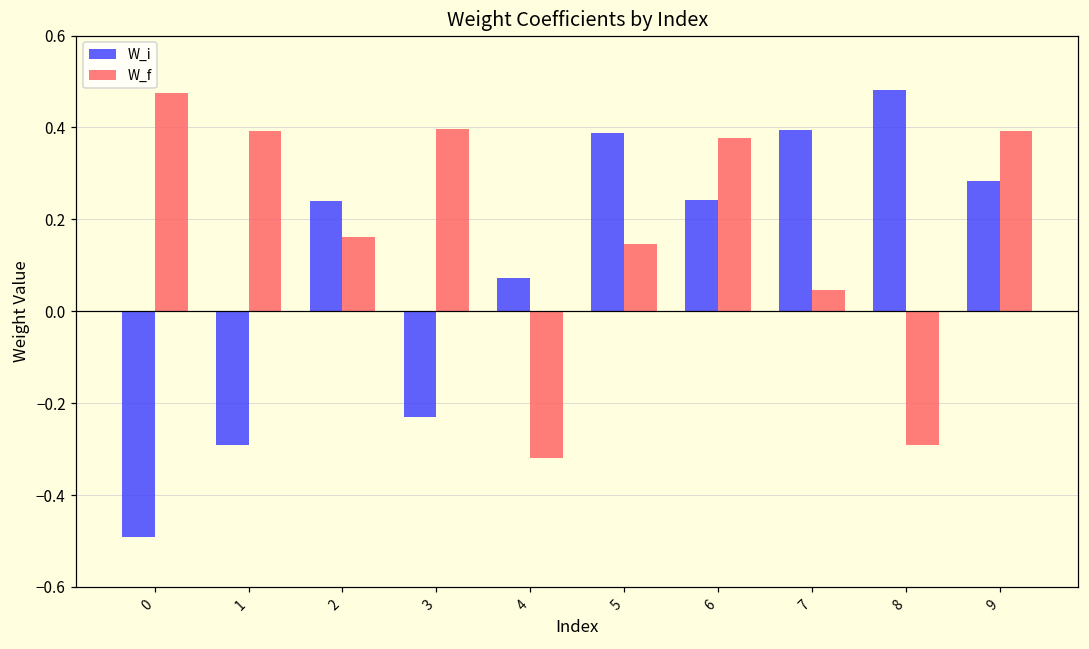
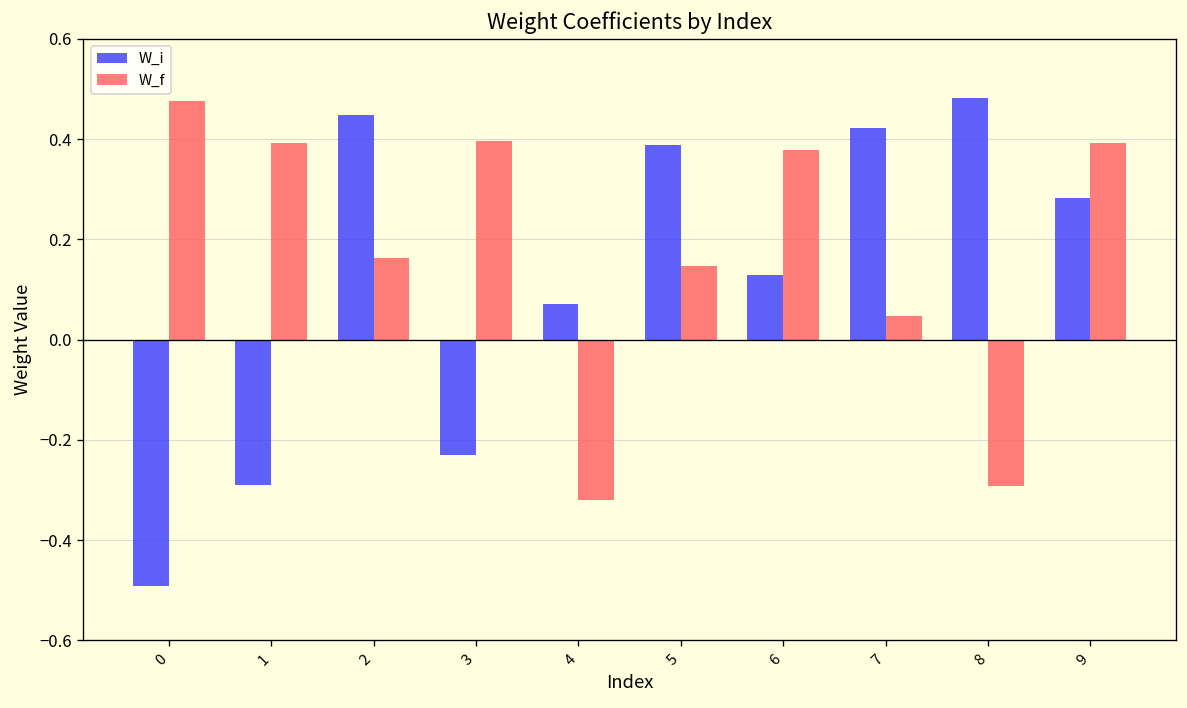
  {
    "W_i": {
      "0": -0.49,
      "1": -0.29,
-     "2": 0.24,
+     "2": 0.45,
      "3": -0.23,
      "4": 0.07,
      "5": 0.39,
-     "6": 0.24,
-     "7": 0.40,
+     "6": 0.13,
+     "7": 0.42,
      "8": 0.48,
      "9": 0.28
    },
    "W_f": {
      "0": 0.48,
      "1": 0.39,
      "2": 0.16,
      "3": 0.40,
      "4": -0.32,
      "5": 0.15,
      "6": 0.38,
      "7": 0.05,
      "8": -0.29,
      "9": 0.39
    }
  }
